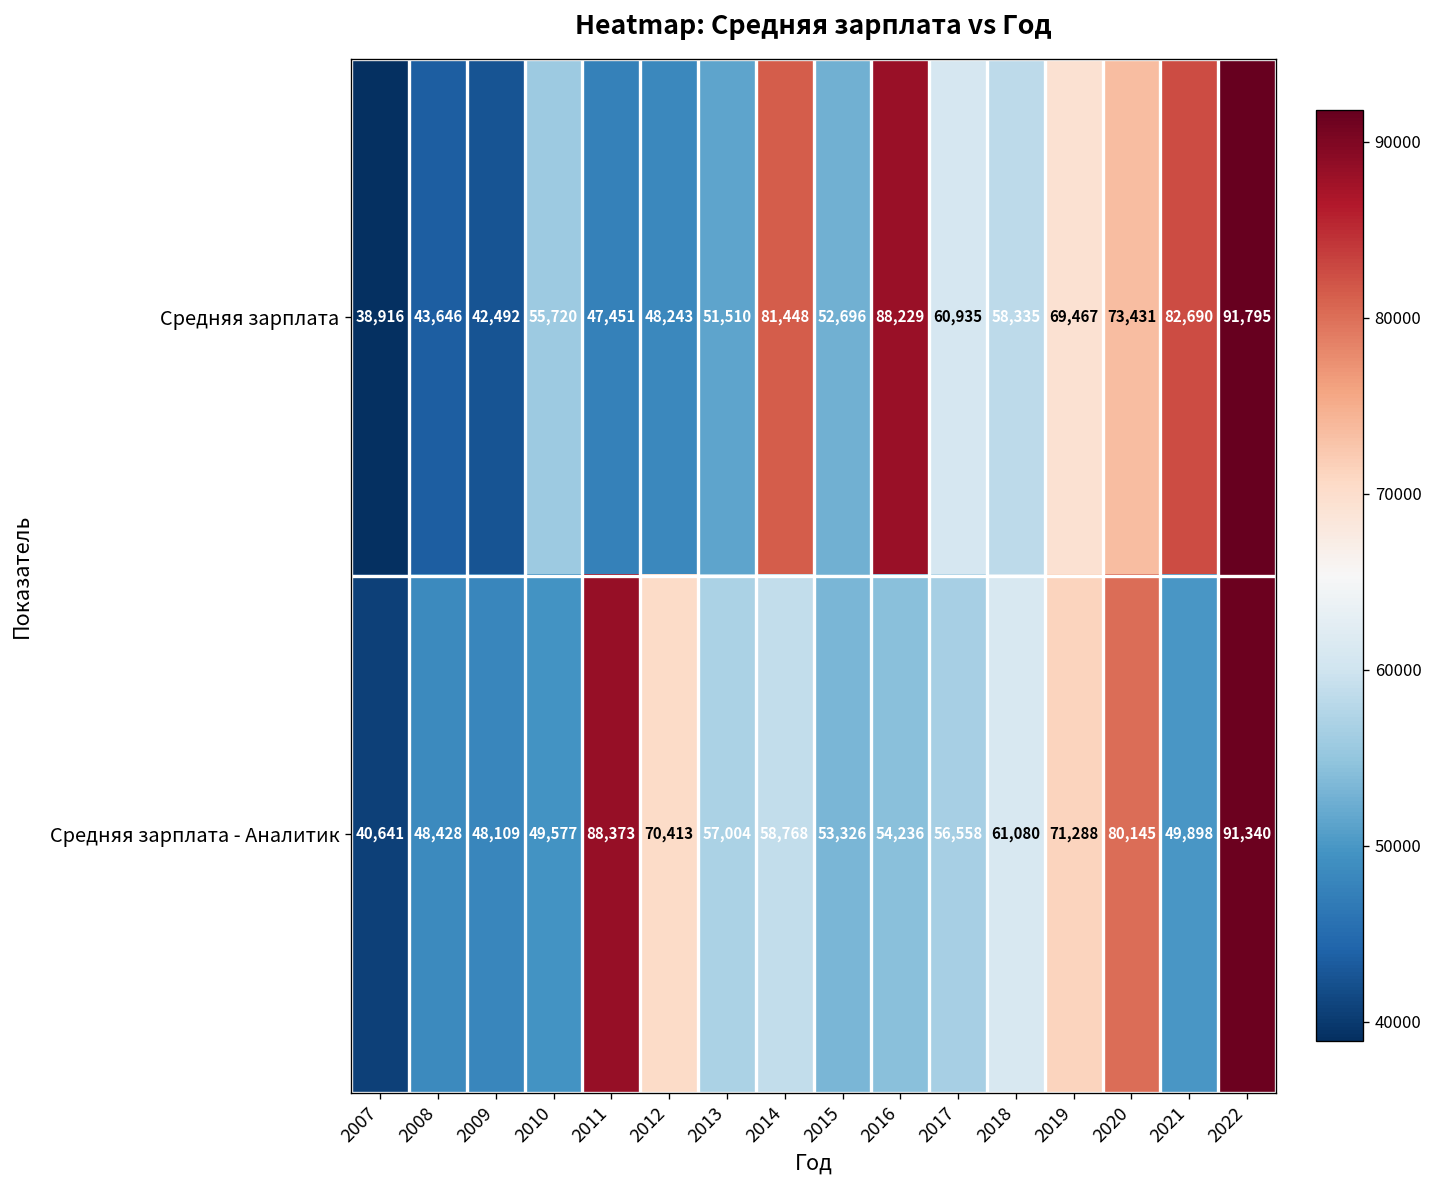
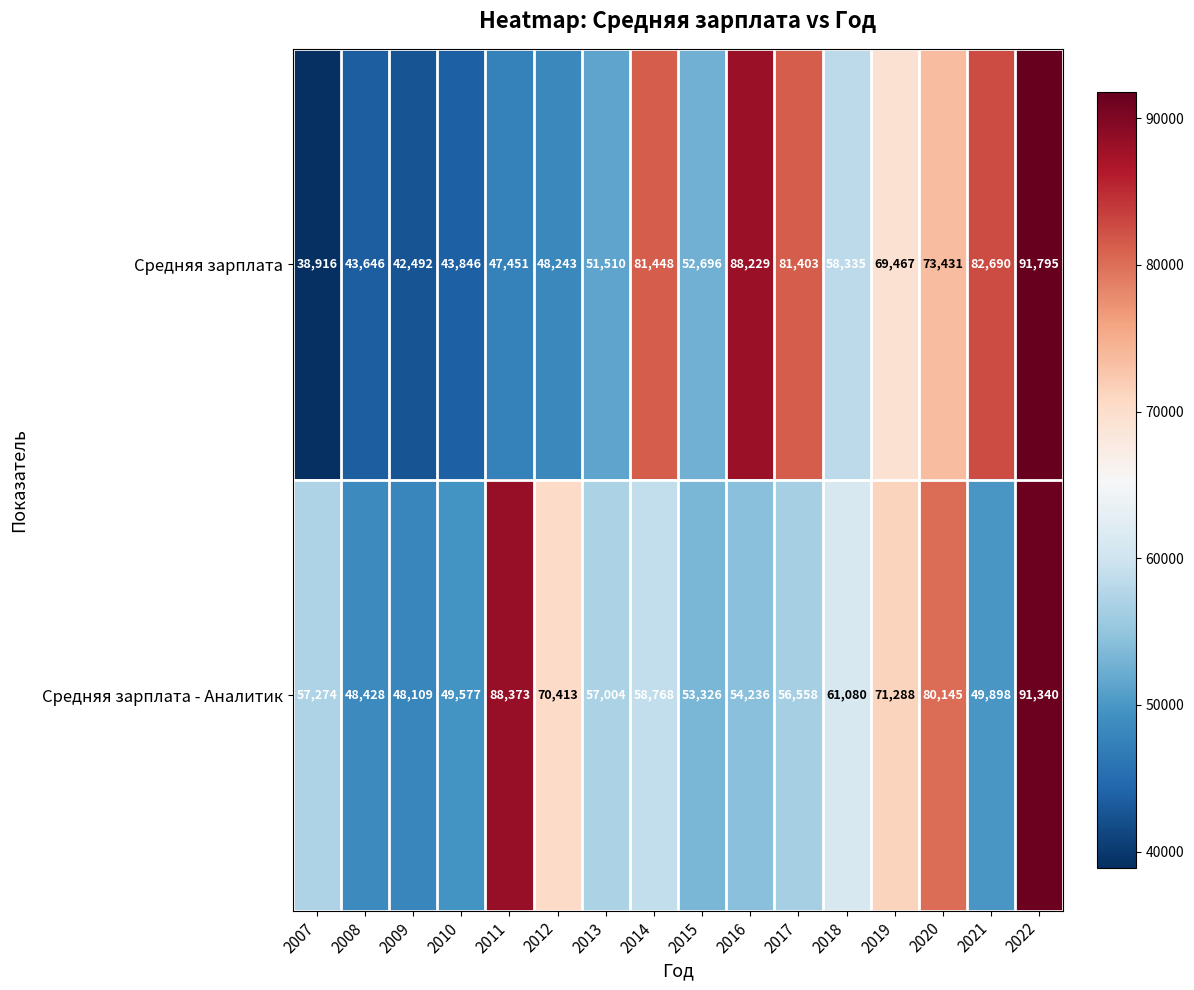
  {
    "Средняя зарплата": {
      "2007": "38,916",
      "2008": "43,646",
      "2009": "42,492",
-     "2010": "55,720",
+     "2010": "43,846",
      "2011": "47,451",
      "2012": "48,243",
      "2013": "51,510",
      "2014": "81,448",
      "2015": "52,696",
      "2016": "88,229",
-     "2017": "60,935",
+     "2017": "81,403",
      "2018": "58,335",
      "2019": "69,467",
      "2020": "73,431",
      "2021": "82,690",
      "2022": "91,795"
    },
    "Средняя зарплата - Аналитик": {
-     "2007": "40,641",
+     "2007": "57,274",
      "2008": "48,428",
      "2009": "48,109",
      "2010": "49,577",
      "2011": "88,373",
      "2012": "70,413",
      "2013": "57,004",
      "2014": "58,768",
      "2015": "53,326",
      "2016": "54,236",
      "2017": "56,558",
      "2018": "61,080",
      "2019": "71,288",
      "2020": "80,145",
      "2021": "49,898",
      "2022": "91,340"
    }
  }
